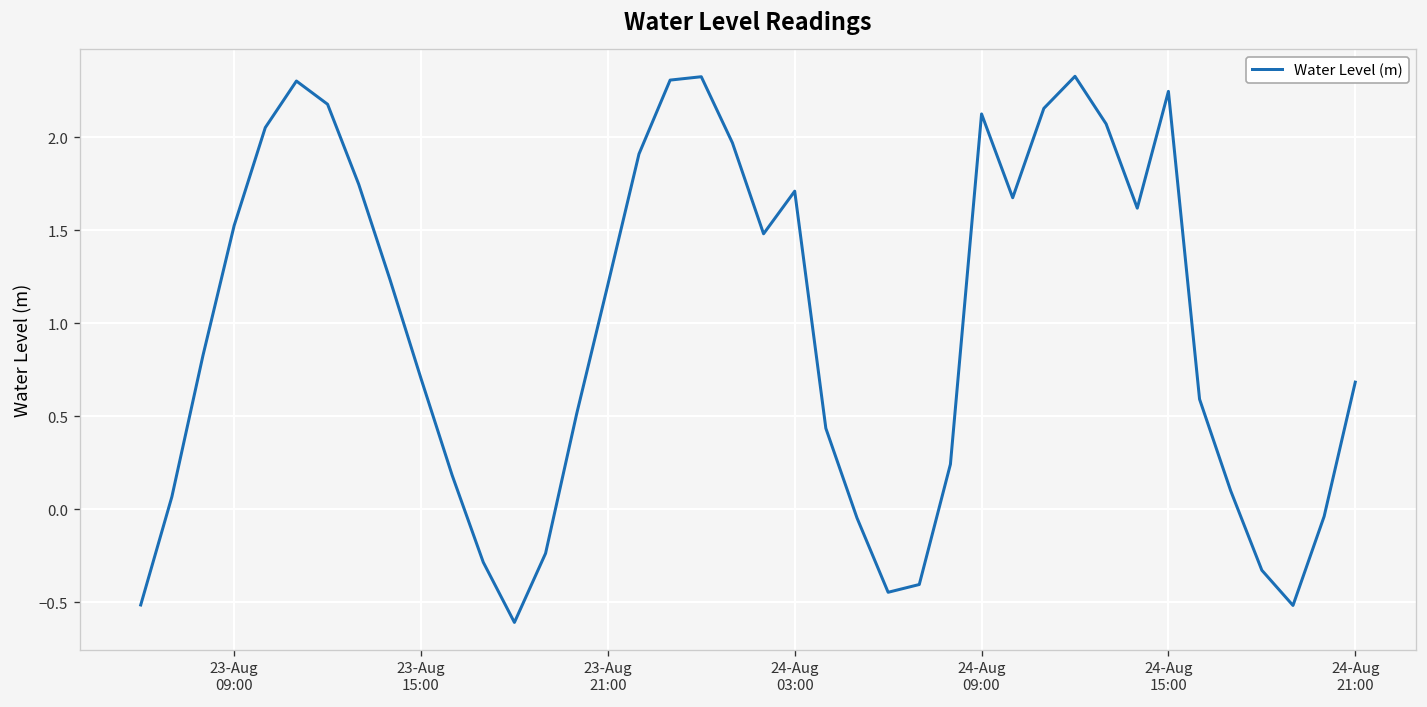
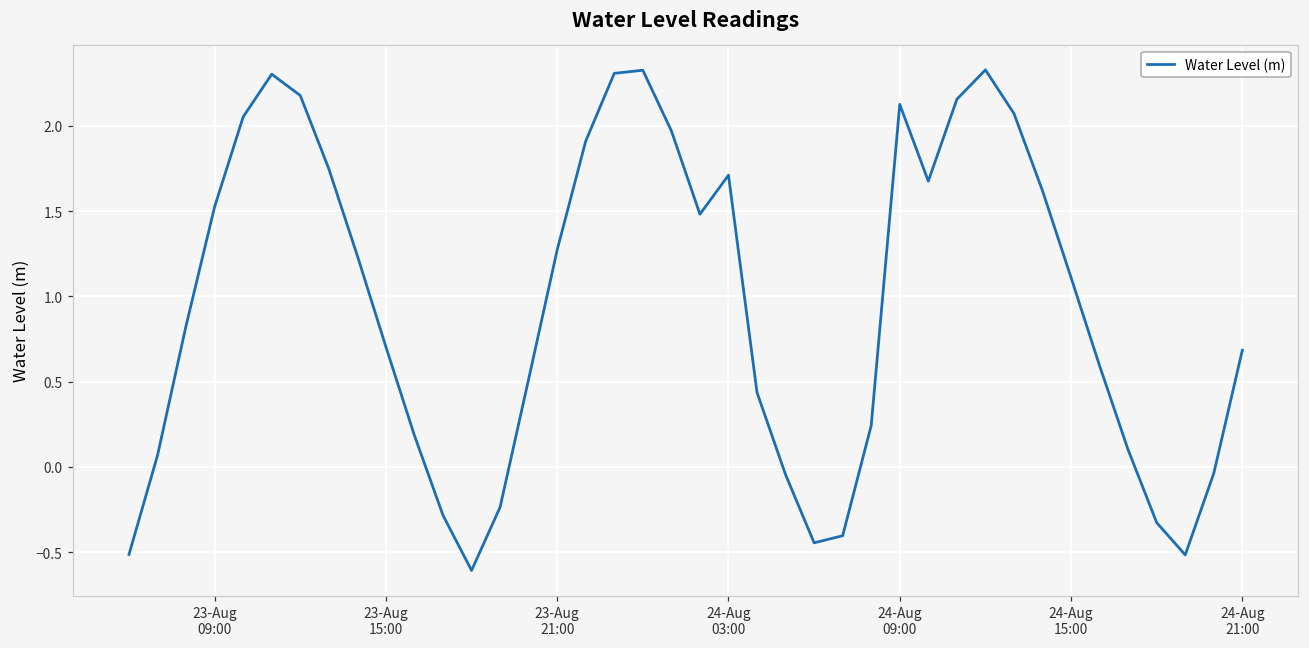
  {
    "23-Aug 09:00": 1.53,
    "23-Aug 15:00": 0.70,
-   "23-Aug 21:00": 1.21,
+   "23-Aug 21:00": 1.27,
    "24-Aug 03:00": 1.71,
    "24-Aug 09:00": 2.13,
-   "24-Aug 15:00": 2.25,
+   "24-Aug 15:00": 1.11,
    "24-Aug 21:00": 0.68
  }
